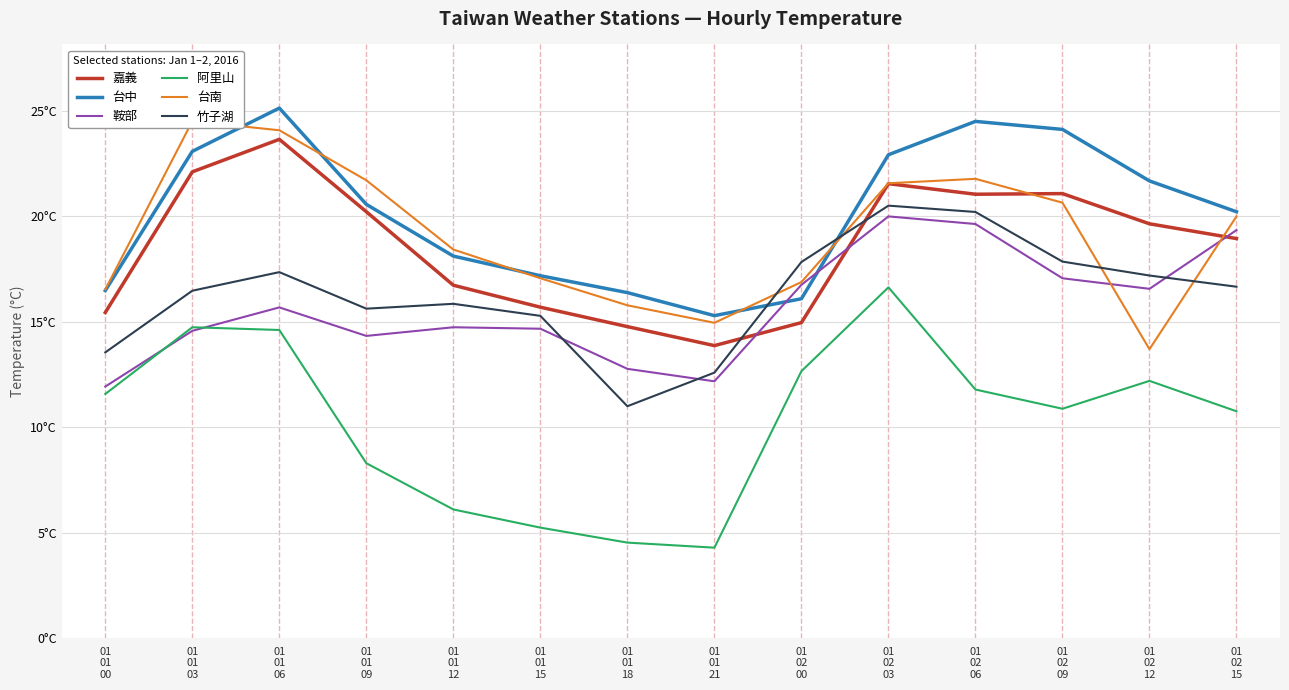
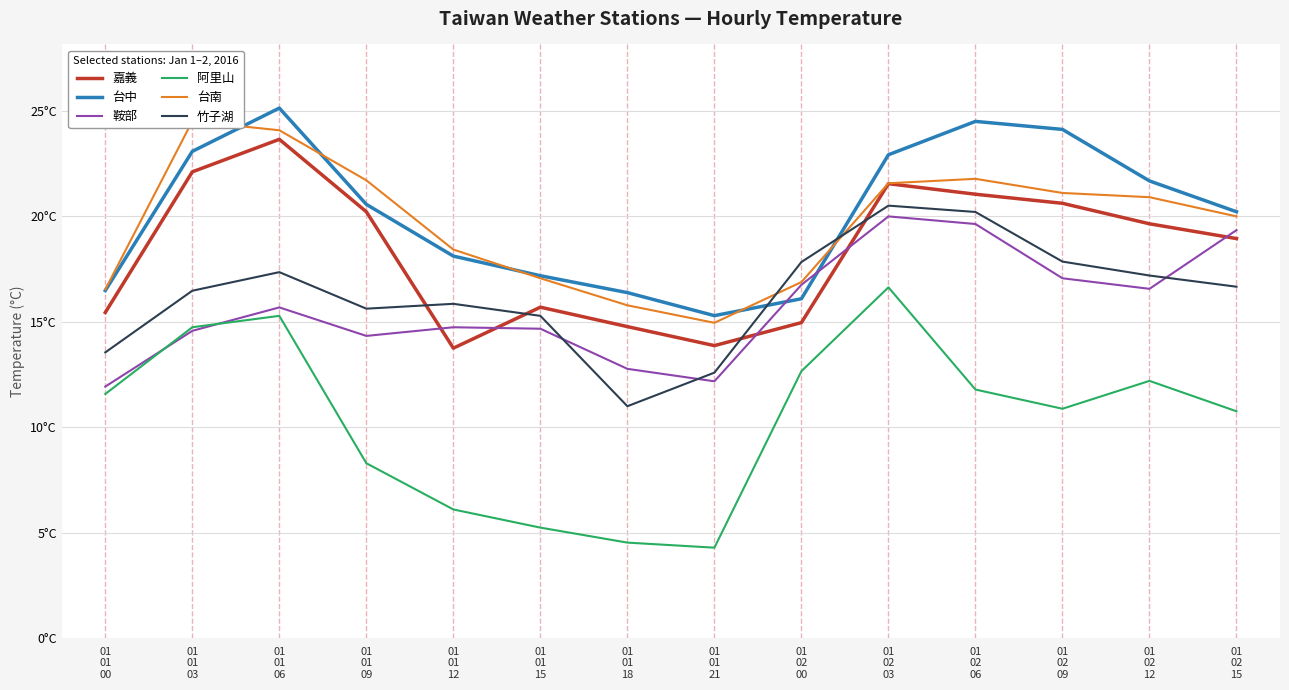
  {
    "嘉義": {
      "01 01 00": "15.4°C",
      "01 01 03": "22.1°C",
      "01 01 06": "23.6°C",
      "01 01 09": "20.2°C",
-     "01 01 12": "16.7°C",
+     "01 01 12": "13.8°C",
      "01 01 15": "15.7°C",
      "01 01 18": "14.8°C",
      "01 01 21": "13.9°C",
      "01 02 00": "15.0°C",
      "01 02 06": "21.0°C",
-     "01 02 09": "21.1°C",
+     "01 02 09": "20.6°C",
      "01 02 12": "19.6°C",
      "01 02 15": "18.9°C"
    },
    "台中": {
      "01 01 03": "23.1°C",
      "01 01 06": "25.1°C",
      "01 01 09": "20.6°C",
      "01 01 12": "18.1°C",
      "01 01 15": "17.2°C",
      "01 01 18": "16.4°C",
      "01 01 21": "15.3°C",
      "01 02 00": "16.1°C",
      "01 02 03": "22.9°C",
      "01 02 06": "24.5°C",
      "01 02 09": "24.1°C",
      "01 02 12": "21.7°C",
      "01 02 15": "20.2°C"
    },
    "鞍部": {
      "01 01 00": "11.9°C",
      "01 01 03": "14.6°C",
      "01 01 06": "15.7°C",
      "01 01 09": "14.3°C",
      "01 01 12": "14.7°C",
      "01 01 15": "14.7°C",
      "01 01 18": "12.8°C",
      "01 01 21": "12.2°C",
      "01 02 00": "16.8°C",
      "01 02 03": "20.0°C",
      "01 02 06": "19.6°C",
      "01 02 09": "17.1°C",
      "01 02 12": "16.6°C",
      "01 02 15": "19.3°C"
    },
    "阿里山": {
      "01 01 00": "11.6°C",
      "01 01 03": "14.7°C",
-     "01 01 06": "14.6°C",
+     "01 01 06": "15.3°C",
      "01 01 09": "8.3°C",
      "01 01 12": "6.1°C",
      "01 01 15": "5.3°C",
      "01 01 18": "4.5°C",
      "01 01 21": "4.3°C",
      "01 02 00": "12.7°C",
      "01 02 03": "16.6°C",
      "01 02 06": "11.8°C",
      "01 02 09": "10.9°C",
      "01 02 12": "12.2°C",
      "01 02 15": "10.8°C"
    },
    "台南": {
      "01 01 06": "24.1°C",
      "01 01 09": "21.7°C",
      "01 01 12": "18.4°C",
      "01 01 15": "17.1°C",
      "01 01 18": "15.8°C",
      "01 01 21": "15.0°C",
      "01 02 00": "16.9°C",
      "01 02 06": "21.8°C",
-     "01 02 09": "20.6°C",
-     "01 02 12": "13.7°C",
+     "01 02 09": "21.1°C",
+     "01 02 12": "20.9°C",
      "01 02 15": "20.0°C"
    },
    "竹子湖": {
      "01 01 00": "13.6°C",
      "01 01 03": "16.5°C",
      "01 01 06": "17.4°C",
      "01 01 09": "15.6°C",
      "01 01 12": "15.9°C",
      "01 01 15": "15.3°C",
      "01 01 18": "11.0°C",
      "01 01 21": "12.6°C",
      "01 02 00": "17.8°C",
      "01 02 03": "20.5°C",
      "01 02 06": "20.2°C",
      "01 02 09": "17.9°C",
      "01 02 12": "17.2°C",
      "01 02 15": "16.7°C"
    }
  }
